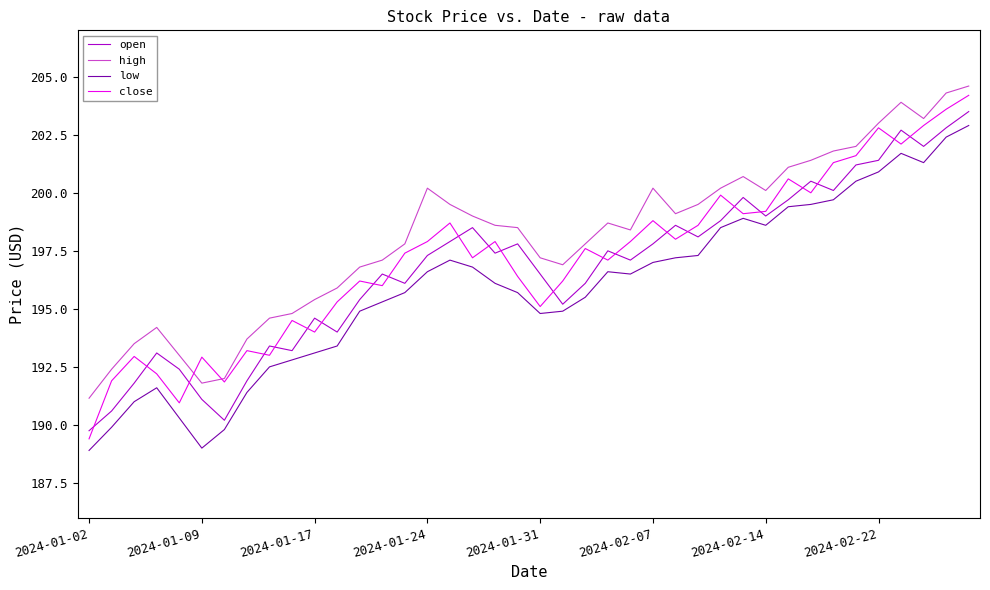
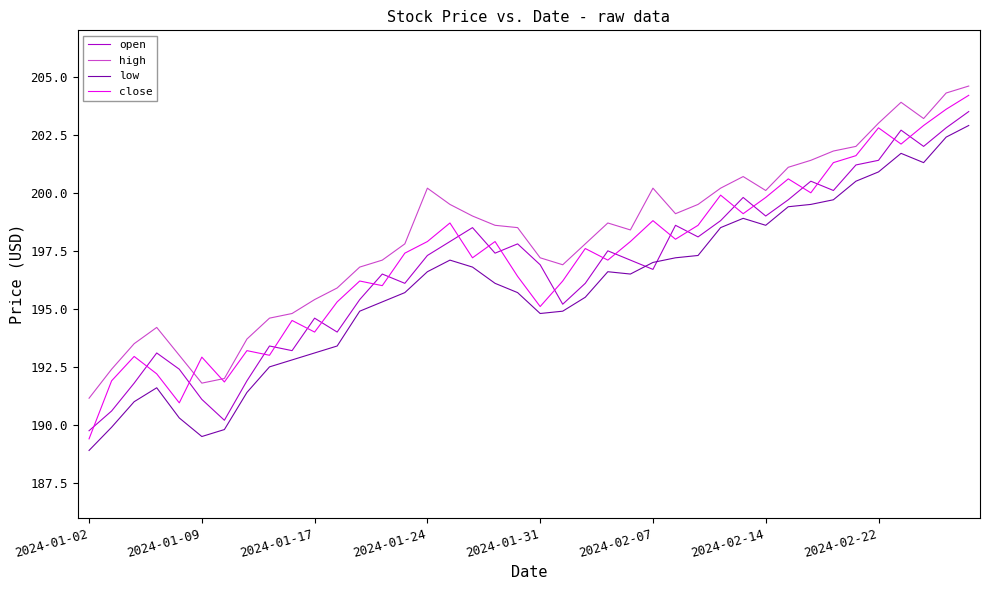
  {
    "open": {
      "2024-01-02": 189.8,
      "2024-01-09": 191.1,
      "2024-01-17": 194.6,
      "2024-01-24": 197.3,
-     "2024-01-31": 196.5,
-     "2024-02-07": 197.8,
+     "2024-01-31": 196.9,
+     "2024-02-07": 196.7,
      "2024-02-14": 199.0,
      "2024-02-22": 201.4
    },
    "high": {
      "2024-01-02": 191.2,
      "2024-01-09": 191.8,
      "2024-01-17": 195.4,
      "2024-01-24": 200.2,
      "2024-01-31": 197.2,
      "2024-02-07": 200.2,
      "2024-02-14": 200.1,
      "2024-02-22": 203.0
    },
    "low": {
      "2024-01-02": 188.9,
-     "2024-01-09": 189.0,
+     "2024-01-09": 189.5,
      "2024-01-17": 193.1,
      "2024-01-24": 196.6,
      "2024-01-31": 194.8,
      "2024-02-07": 197.0,
      "2024-02-14": 198.6,
      "2024-02-22": 200.9
    },
    "close": {
      "2024-01-02": 189.4,
      "2024-01-09": 192.9,
      "2024-01-17": 194.0,
      "2024-01-24": 197.9,
      "2024-01-31": 195.1,
      "2024-02-07": 198.8,
-     "2024-02-14": 199.2,
+     "2024-02-14": 199.8,
      "2024-02-22": 202.8
    }
  }
